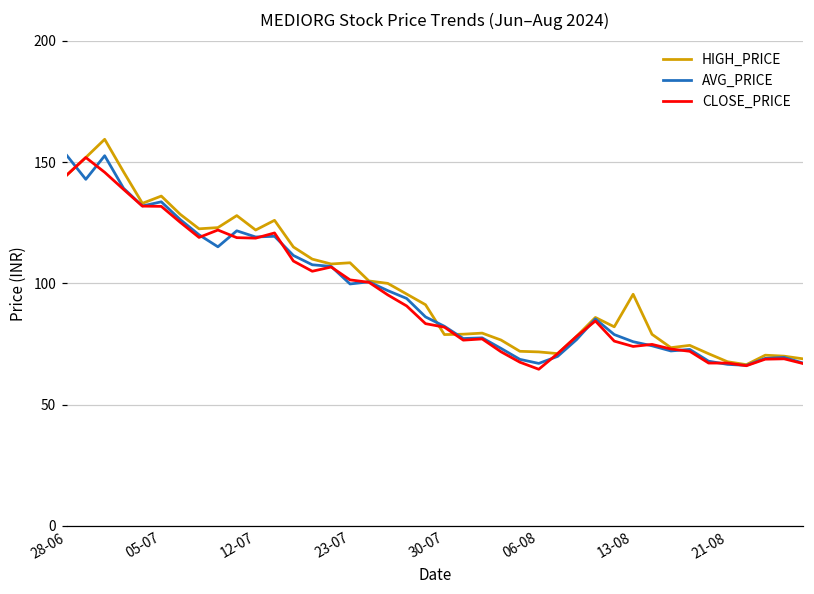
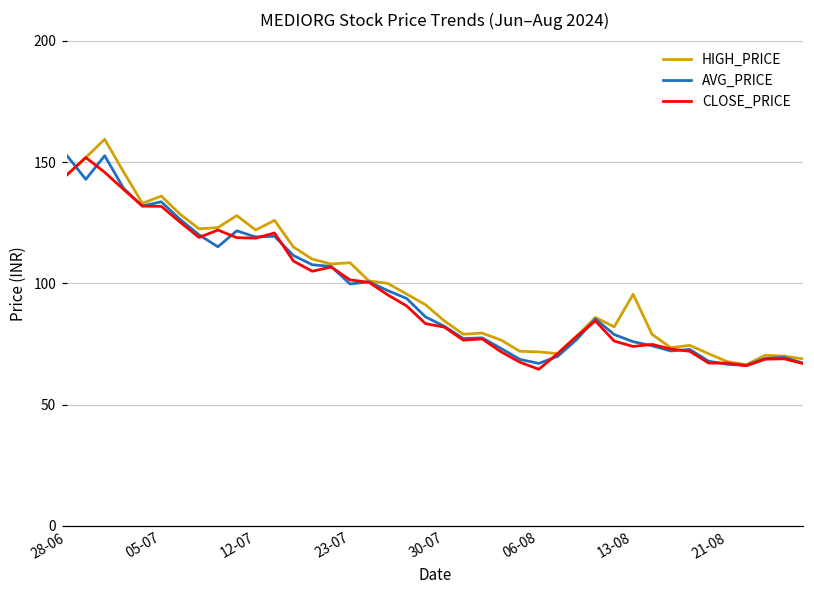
  {
    "HIGH_PRICE": {
      "05-07": 136,
      "12-07": 122,
      "23-07": 109,
-     "30-07": 79,
+     "30-07": 85,
      "06-08": 72,
      "13-08": 96
    },
    "AVG_PRICE": {
      "28-06": 153,
      "05-07": 134,
      "23-07": 100,
      "06-08": 67,
      "13-08": 76
    },
    "CLOSE_PRICE": {
      "05-07": 132,
      "23-07": 101,
      "06-08": 65,
      "13-08": 74
    }
  }
